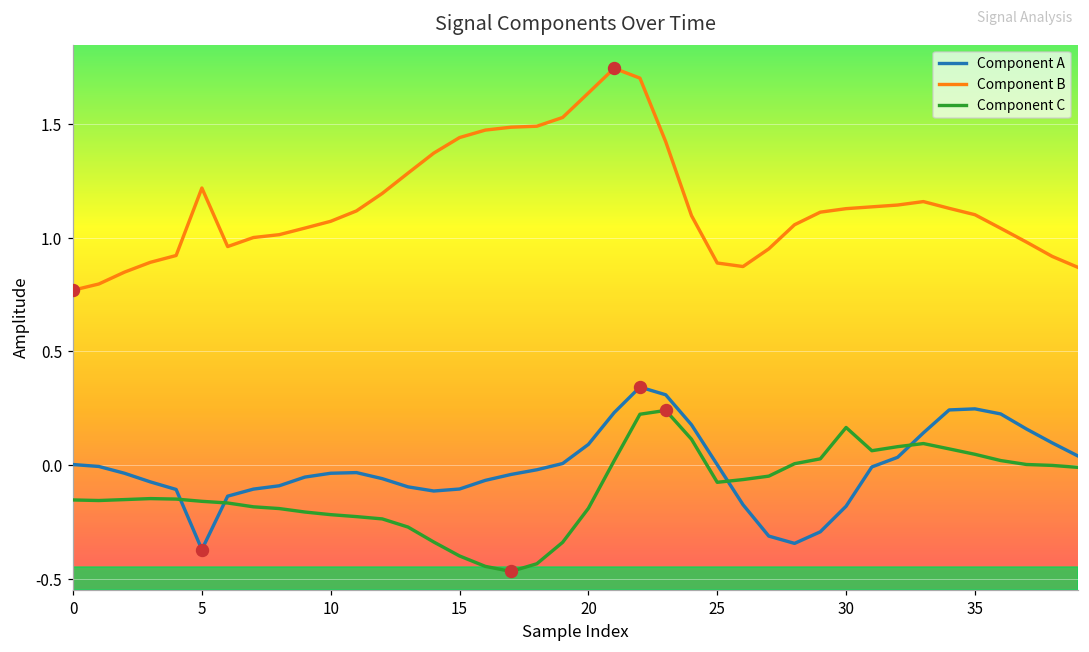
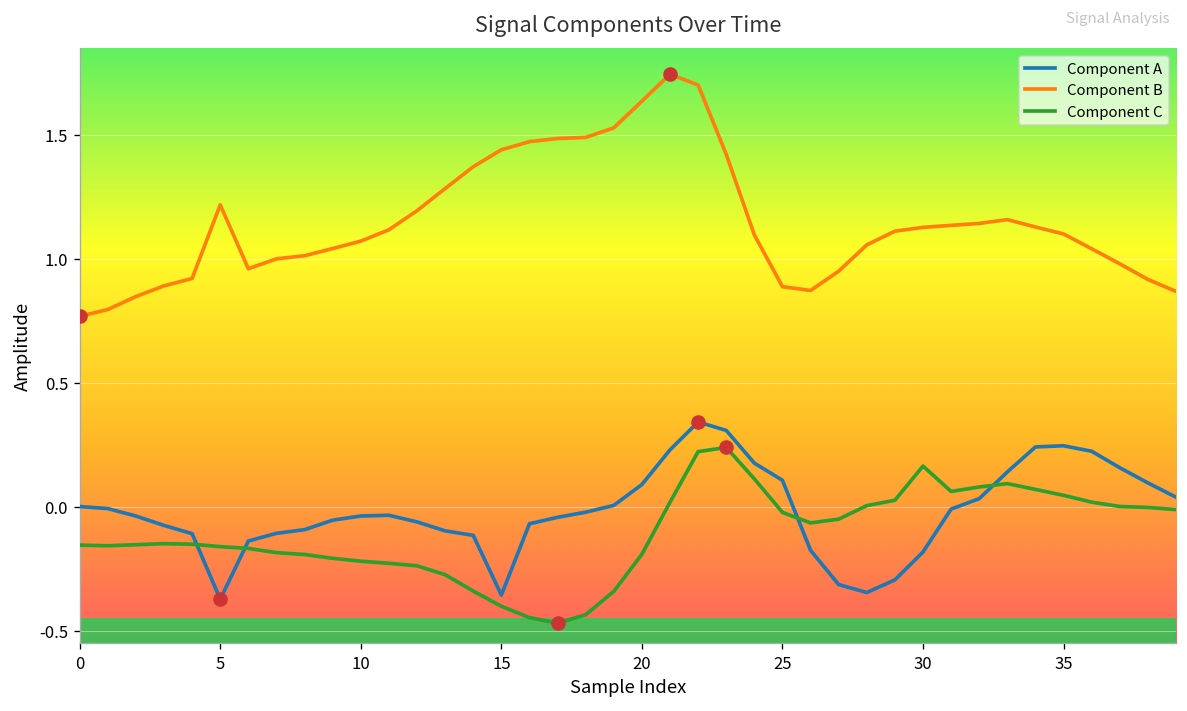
  {
    "Component A": {
      "0": 0.00,
      "10": -0.04,
-     "15": -0.11,
+     "15": -0.35,
      "20": 0.09,
-     "25": 0.00,
+     "25": 0.11,
      "30": -0.18,
      "35": 0.25
    },
    "Component B": {
      "5": 1.22,
      "10": 1.07,
      "15": 1.44,
      "20": 1.64,
      "25": 0.89,
      "30": 1.13,
      "35": 1.10
    },
    "Component C": {
      "0": -0.15,
      "5": -0.16,
      "10": -0.22,
      "15": -0.40,
      "20": -0.19,
-     "25": -0.08,
+     "25": -0.02,
      "30": 0.17,
      "35": 0.05
    }
  }
